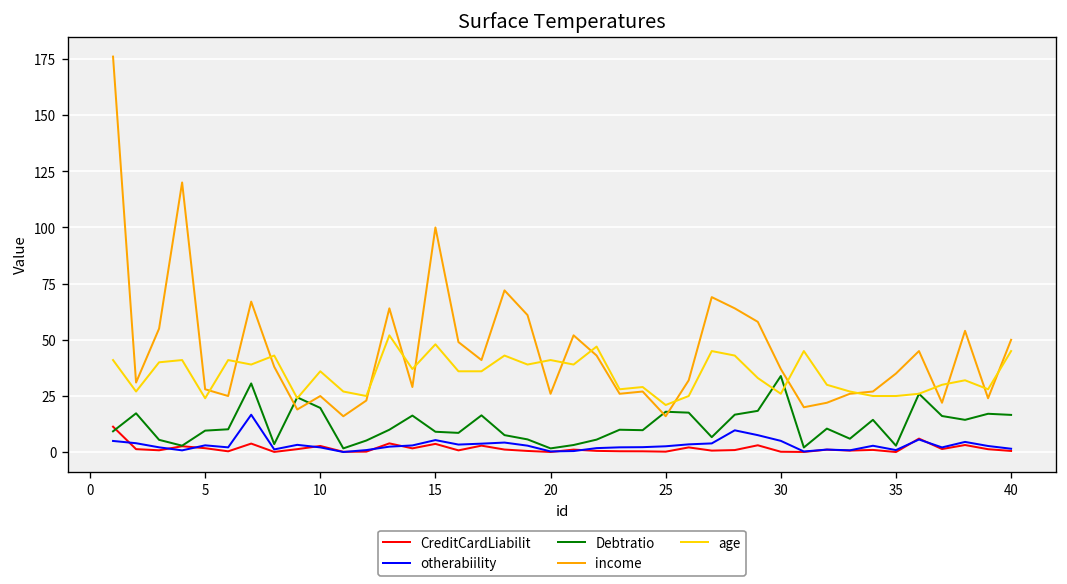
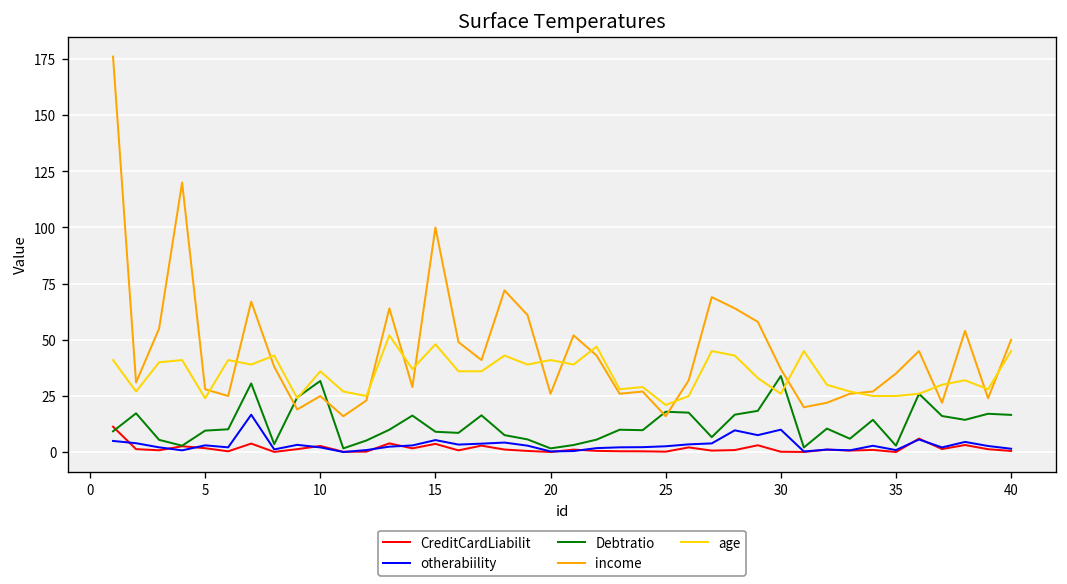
  {
    "CreditCardLiabilit": {
      "15": 4,
      "25": 0,
      "30": 0
    },
    "otherabiility": {
      "15": 5,
      "25": 3,
-     "30": 5
+     "30": 10
    },
    "Debtratio": {
      "5": 10,
-     "10": 20,
+     "10": 32,
      "15": 9,
      "25": 18,
      "30": 34,
      "35": 3,
      "40": 17
    }
  }
